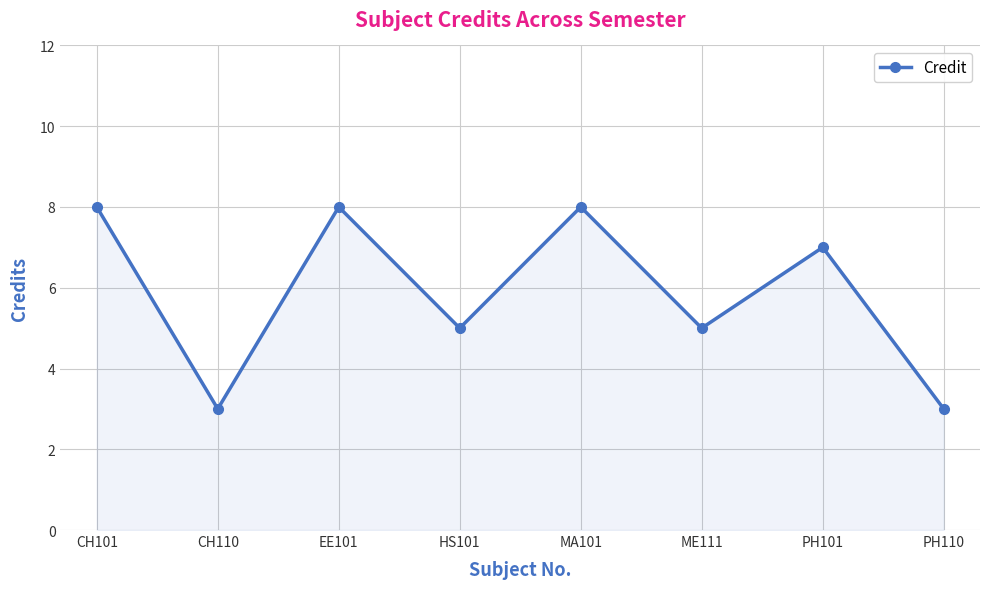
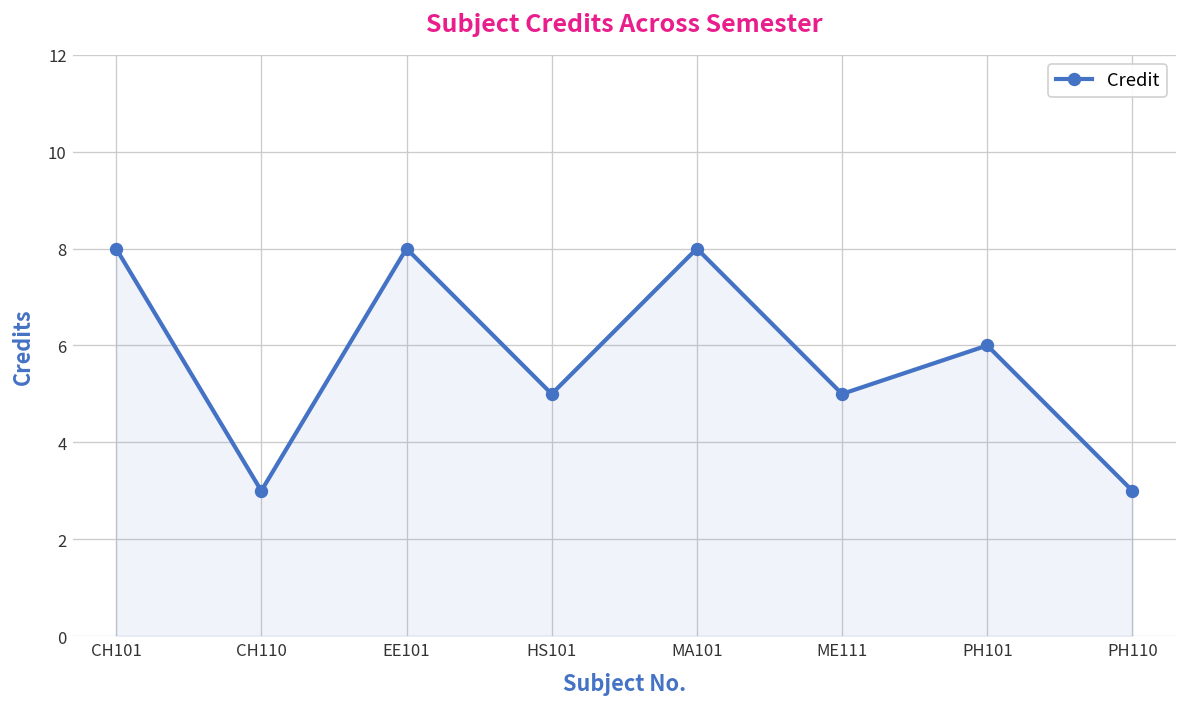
  {
    "CH101": 8,
    "CH110": 3,
    "EE101": 8,
    "HS101": 5,
    "MA101": 8,
    "ME111": 5,
-   "PH101": 7,
+   "PH101": 6,
    "PH110": 3
  }
